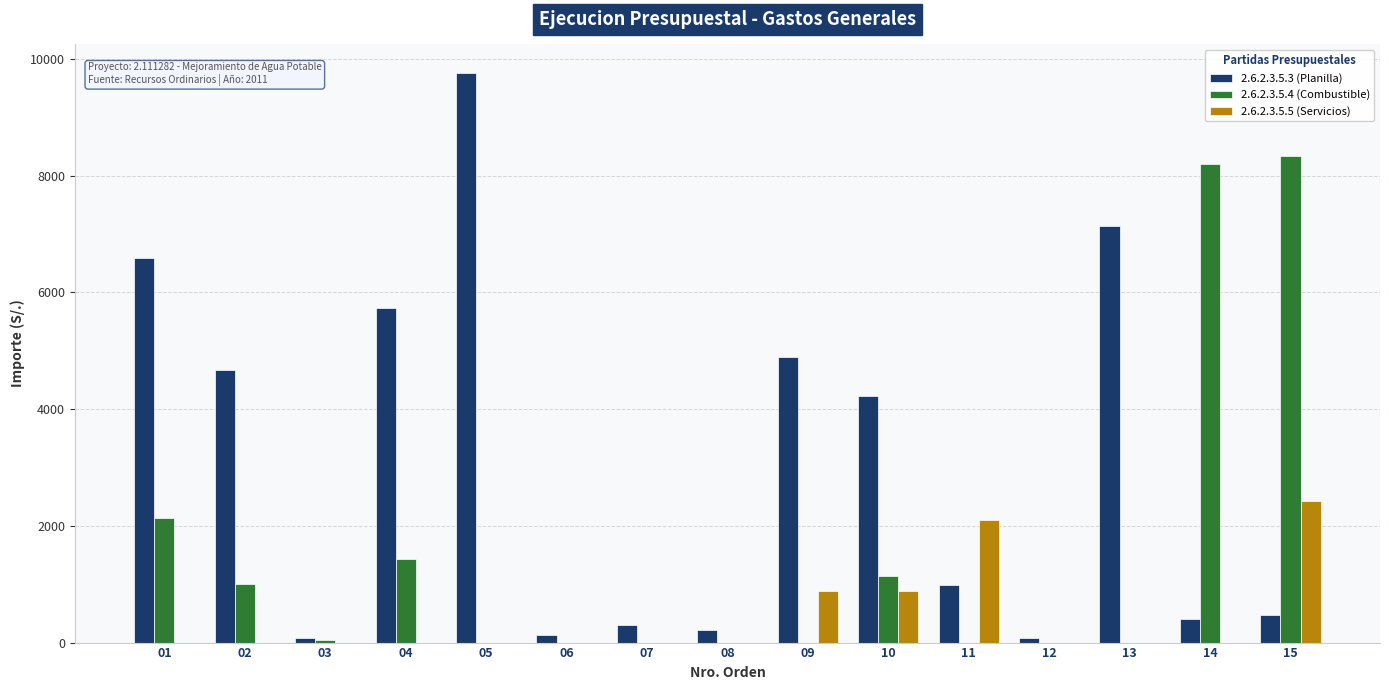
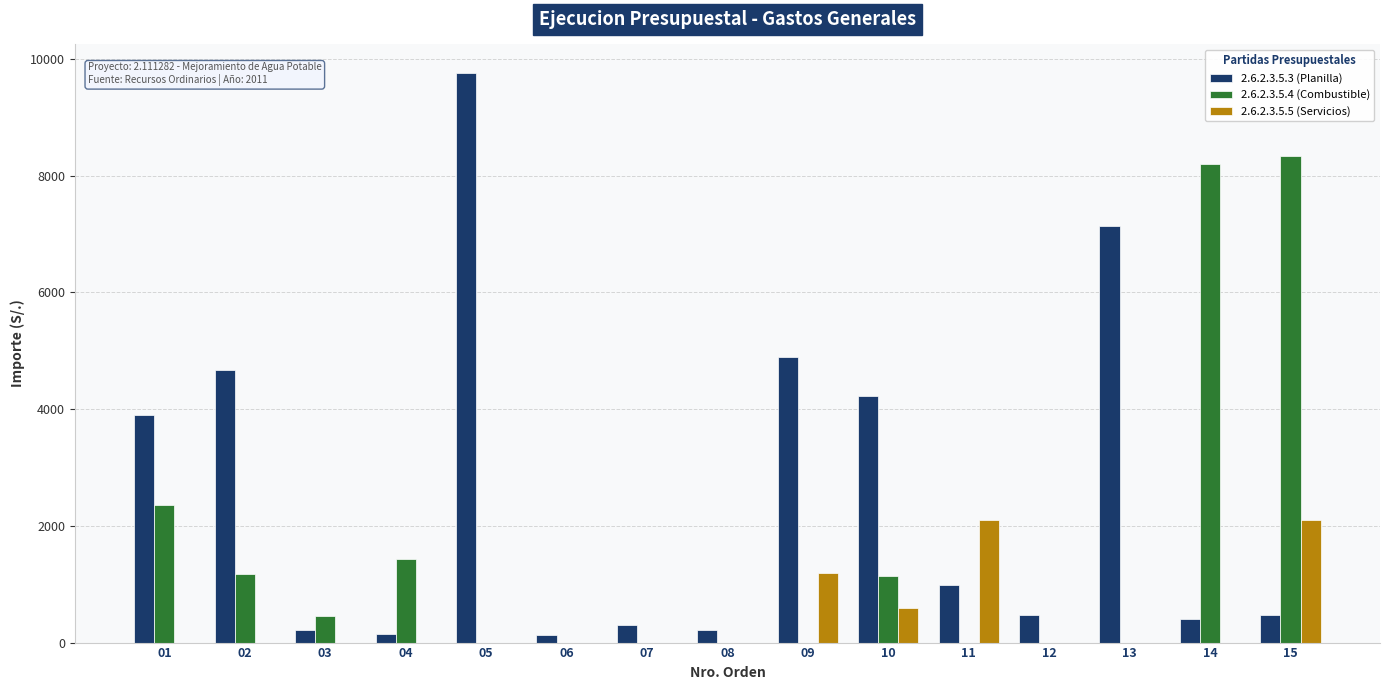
  {
    "2.6.2.3.5.3 (Planilla)": {
-     "01": 6600,
+     "01": 3900,
      "02": 4700,
-     "03": 100,
-     "04": 5700,
+     "03": 200,
+     "04": 200,
      "05": 9800,
      "06": 100,
      "07": 300,
      "08": 200,
      "09": 4900,
      "10": 4200,
      "11": 1000,
-     "12": 100,
+     "12": 500,
      "13": 7100,
      "14": 400,
      "15": 500
    },
    "2.6.2.3.5.4 (Combustible)": {
-     "01": 2100,
-     "02": 1000,
-     "03": 0,
+     "01": 2400,
+     "02": 1200,
+     "03": 500,
      "04": 1400,
      "05": 0,
      "06": 0,
      "07": 0,
      "08": 0,
      "09": 0,
      "10": 1100,
      "11": 0,
      "12": 0,
      "13": 0,
      "14": 8200,
      "15": 8300
    },
    "2.6.2.3.5.5 (Servicios)": {
      "01": 0,
      "02": 0,
      "03": 0,
      "04": 0,
      "05": 0,
      "06": 0,
      "07": 0,
      "08": 0,
-     "09": 900,
-     "10": 900,
+     "09": 1200,
+     "10": 600,
      "11": 2100,
      "12": 0,
      "13": 0,
      "14": 0,
-     "15": 2400
+     "15": 2100
    }
  }
